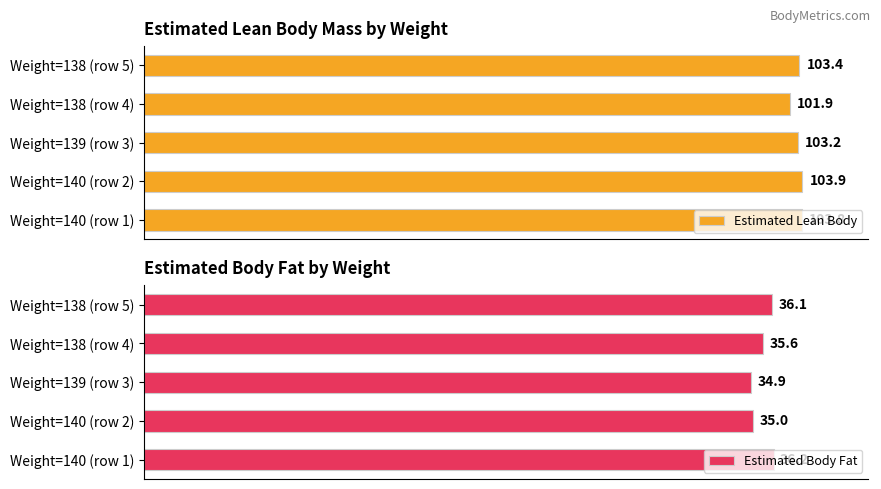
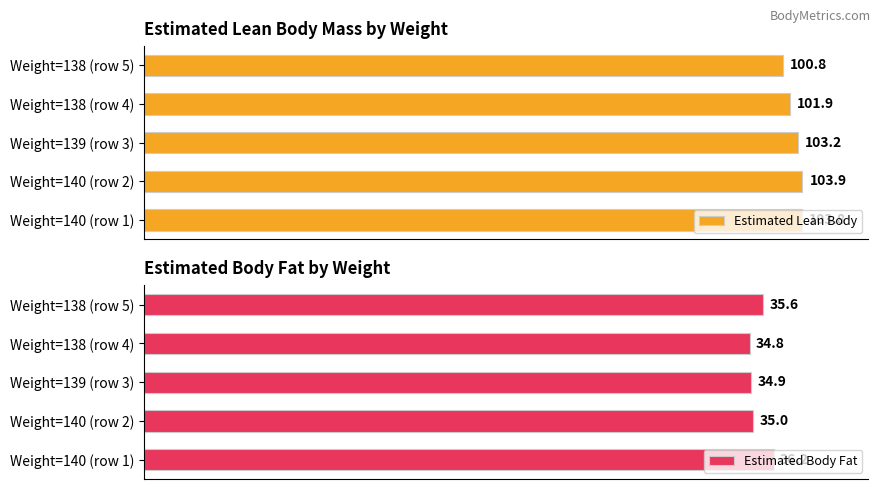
  {
    "Estimated Lean Body Mass by Weight": {
-     "Weight=138 (row 5)": 103.4,
+     "Weight=138 (row 5)": 100.8,
      "Weight=138 (row 4)": 101.9,
      "Weight=139 (row 3)": 103.2,
      "Weight=140 (row 2)": 103.9
    },
    "Estimated Body Fat by Weight": {
-     "Weight=138 (row 5)": 36.1,
-     "Weight=138 (row 4)": 35.6,
+     "Weight=138 (row 5)": 35.6,
+     "Weight=138 (row 4)": 34.8,
      "Weight=139 (row 3)": 34.9,
      "Weight=140 (row 2)": 35.0
    }
  }
